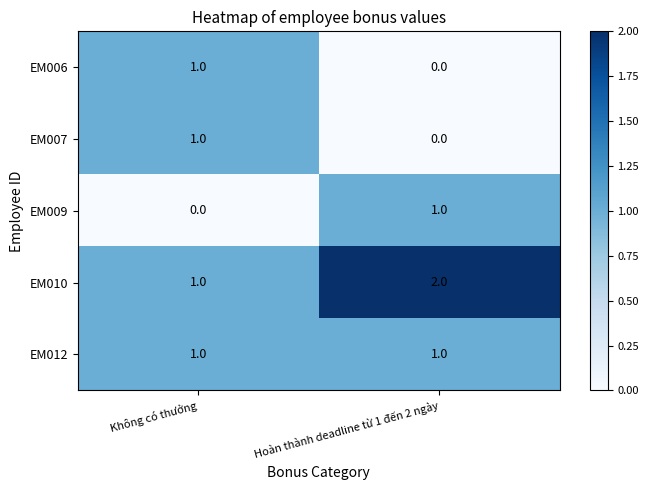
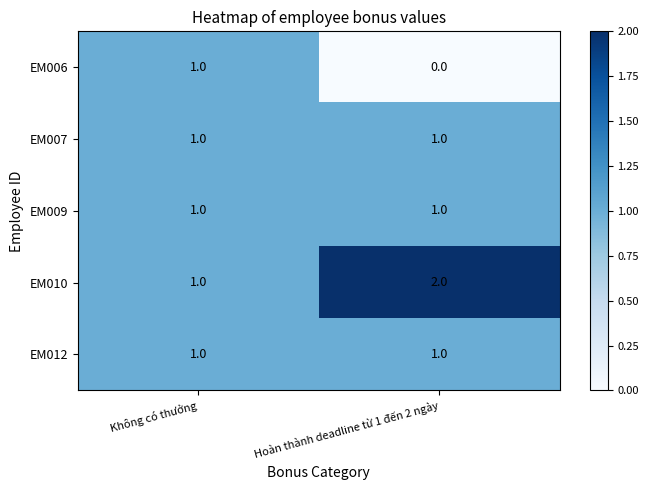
  {
    "EM006": {
      "Không có thưởng": 1.0,
      "Hoàn thành deadline từ 1 đến 2 ngày": 0.0
    },
    "EM007": {
      "Không có thưởng": 1.0,
-     "Hoàn thành deadline từ 1 đến 2 ngày": 0.0
+     "Hoàn thành deadline từ 1 đến 2 ngày": 1.0
    },
    "EM009": {
-     "Không có thưởng": 0.0,
+     "Không có thưởng": 1.0,
      "Hoàn thành deadline từ 1 đến 2 ngày": 1.0
    },
    "EM010": {
      "Không có thưởng": 1.0,
      "Hoàn thành deadline từ 1 đến 2 ngày": 2.0
    },
    "EM012": {
      "Không có thưởng": 1.0,
      "Hoàn thành deadline từ 1 đến 2 ngày": 1.0
    }
  }
